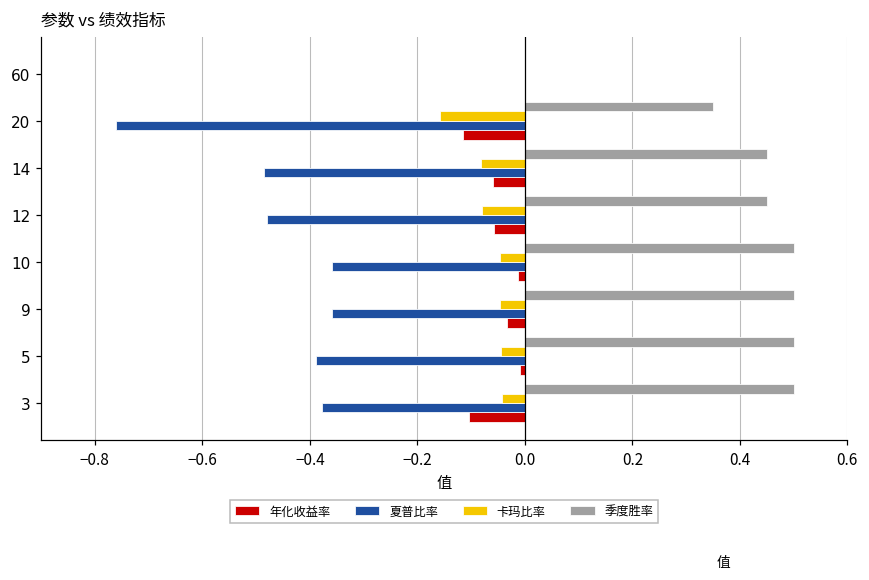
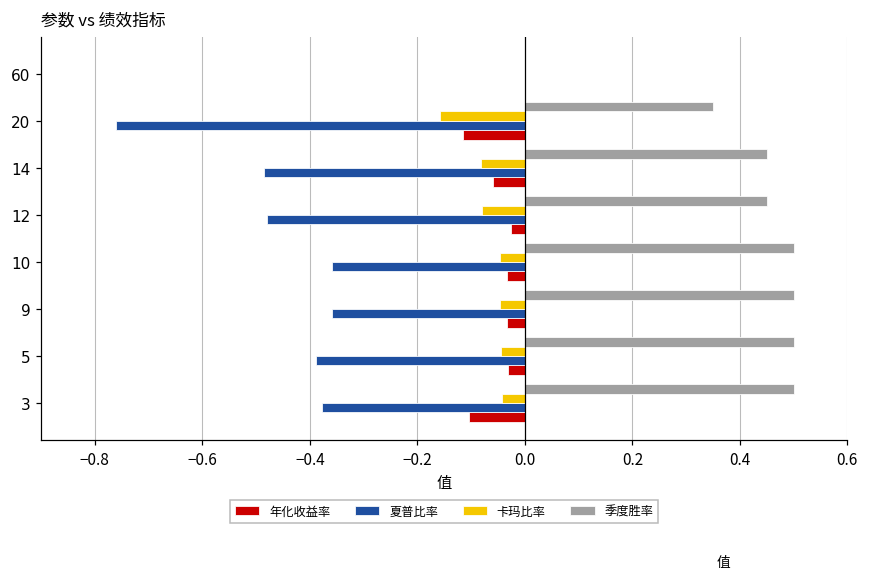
  {
    "年化收益率": {
      "60": 0.00,
      "20": -0.11,
      "14": -0.06,
-     "12": -0.06,
-     "10": -0.01,
+     "12": -0.03,
+     "10": -0.03,
      "9": -0.03,
-     "5": -0.01,
+     "5": -0.03,
      "3": -0.10
    },
    "夏普比率": {
      "60": 0.00,
      "20": -0.76,
      "14": -0.48,
      "12": -0.48,
      "10": -0.36,
      "9": -0.36,
      "5": -0.39,
      "3": -0.38
    },
    "卡玛比率": {
      "60": 0.00,
      "20": -0.16,
      "14": -0.08,
      "12": -0.08,
      "10": -0.05,
      "9": -0.05,
      "5": -0.04,
      "3": -0.04
    },
    "季度胜率": {
      "60": 0.00,
      "20": 0.35,
      "14": 0.45,
      "12": 0.45,
      "10": 0.50,
      "9": 0.50,
      "5": 0.50,
      "3": 0.50
    }
  }
